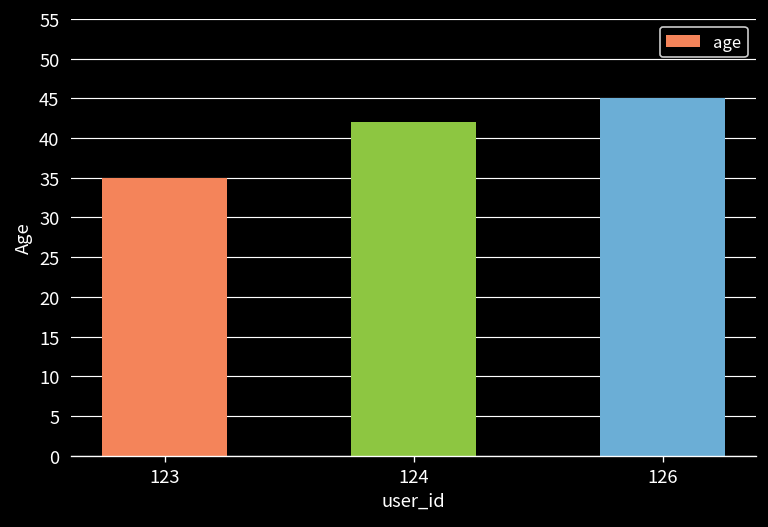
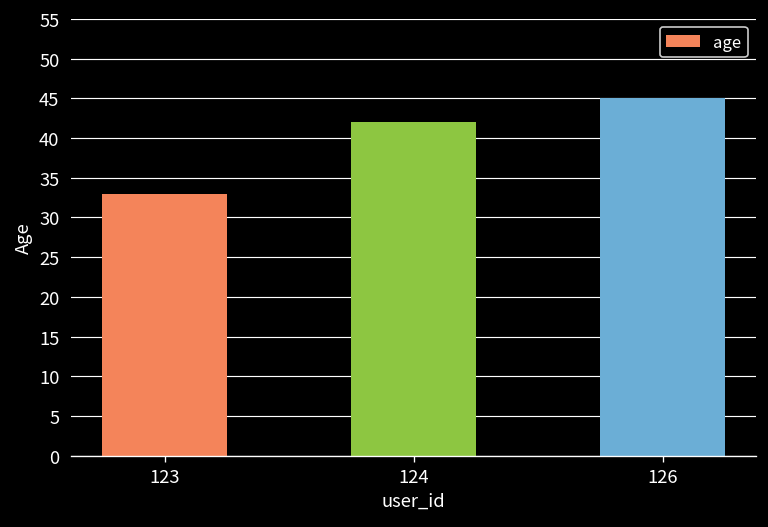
  {
-   "123": 35,
+   "123": 33,
    "124": 42,
    "126": 45
  }
